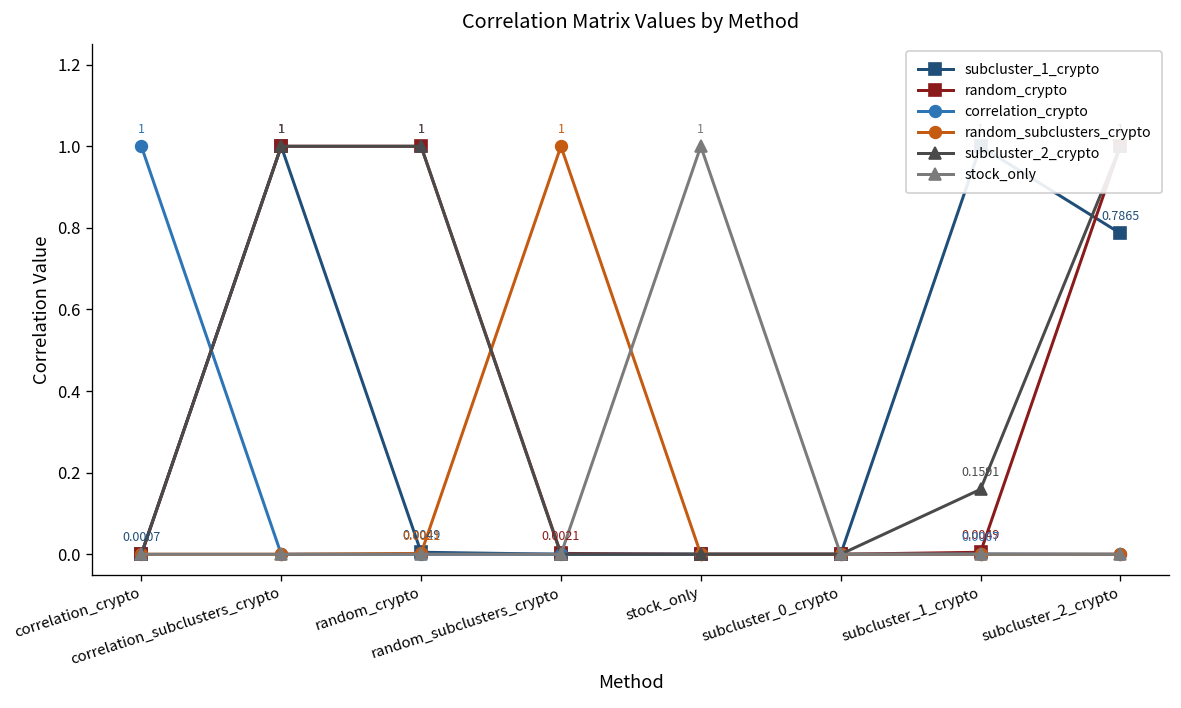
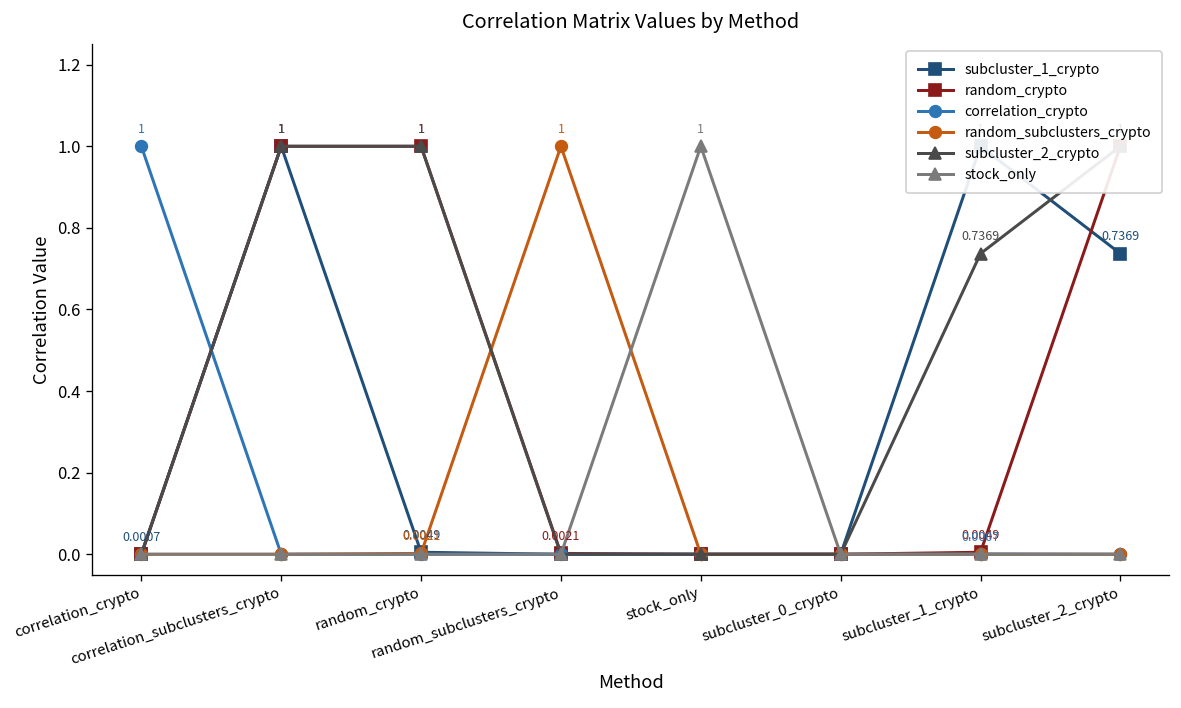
  {
    "subcluster_1_crypto": {
-     "subcluster_2_crypto": 0.7865
+     "subcluster_2_crypto": 0.7369
    },
    "correlation_crypto": {
      "correlation_crypto": 1
    },
    "random_subclusters_crypto": {
      "random_subclusters_crypto": 1
    },
    "subcluster_2_crypto": {
-     "subcluster_1_crypto": 0.1591
+     "subcluster_1_crypto": 0.7369
    },
    "stock_only": {
      "stock_only": 1
    }
  }
